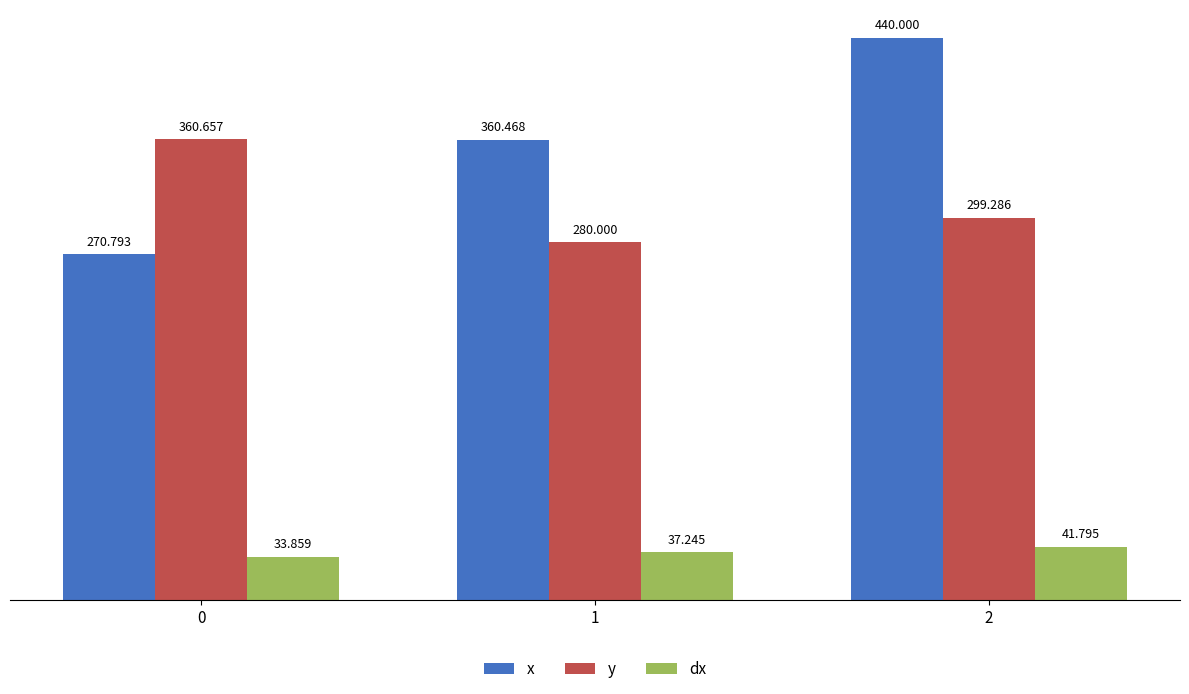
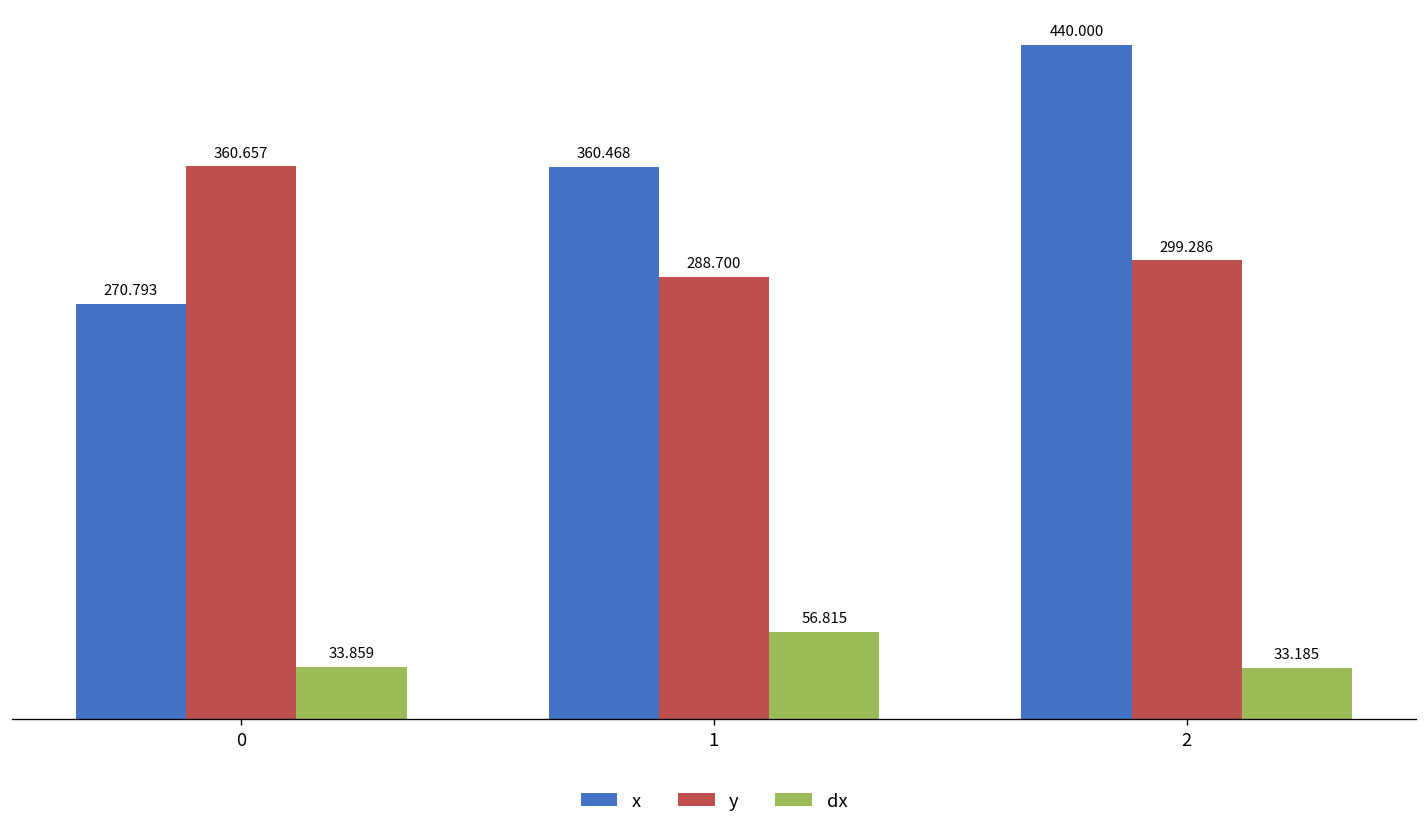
  {
    "x": {
      "0": 270.793,
      "1": 360.468,
      "2": 440.000
    },
    "y": {
      "0": 360.657,
-     "1": 280.000,
+     "1": 288.700,
      "2": 299.286
    },
    "dx": {
      "0": 33.859,
-     "1": 37.245,
-     "2": 41.795
+     "1": 56.815,
+     "2": 33.185
    }
  }
